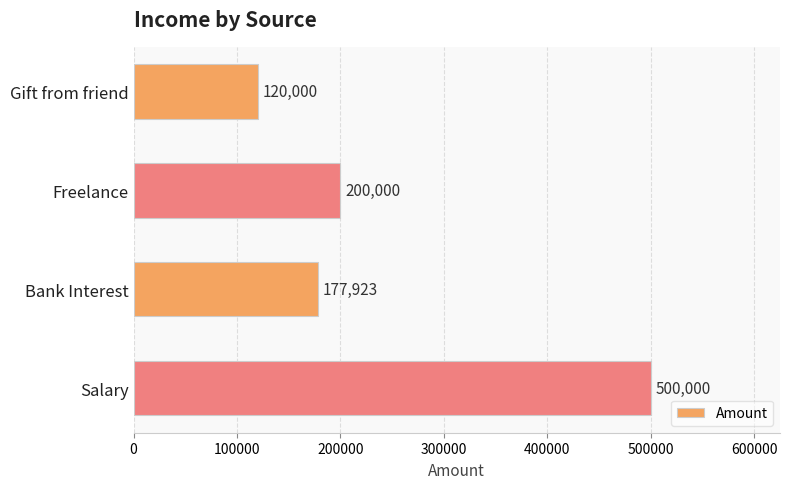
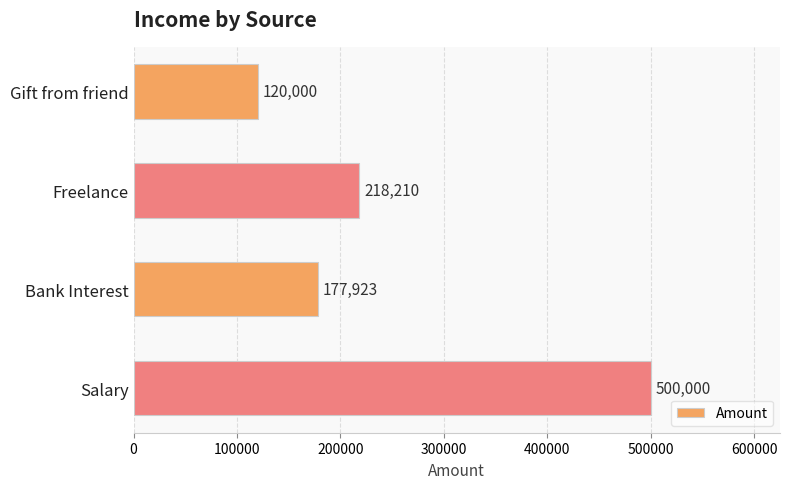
  {
    "Gift from friend": "120,000",
-   "Freelance": "200,000",
+   "Freelance": "218,210",
    "Bank Interest": "177,923",
    "Salary": "500,000"
  }
